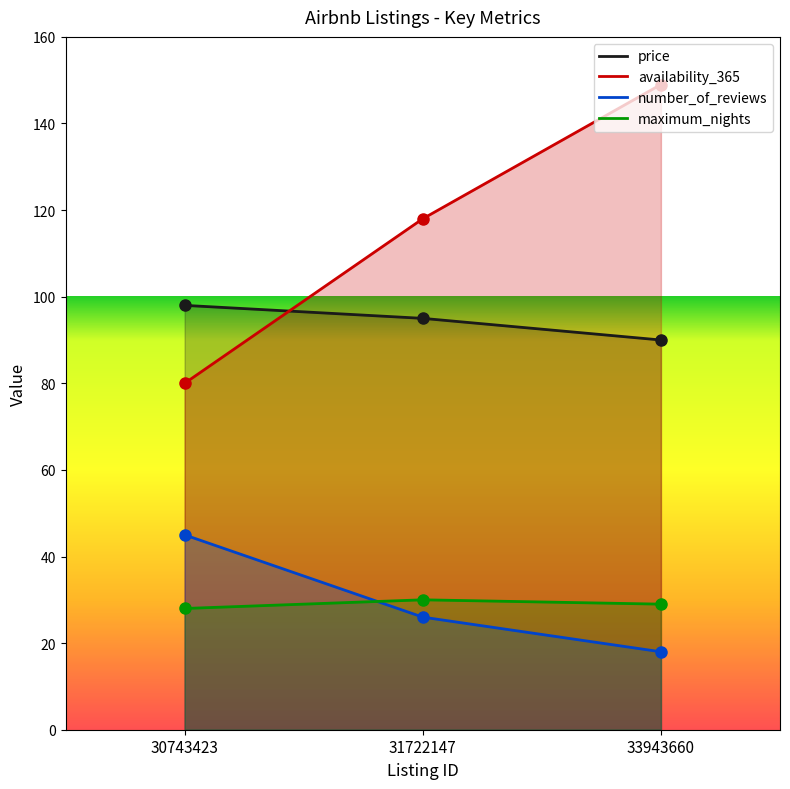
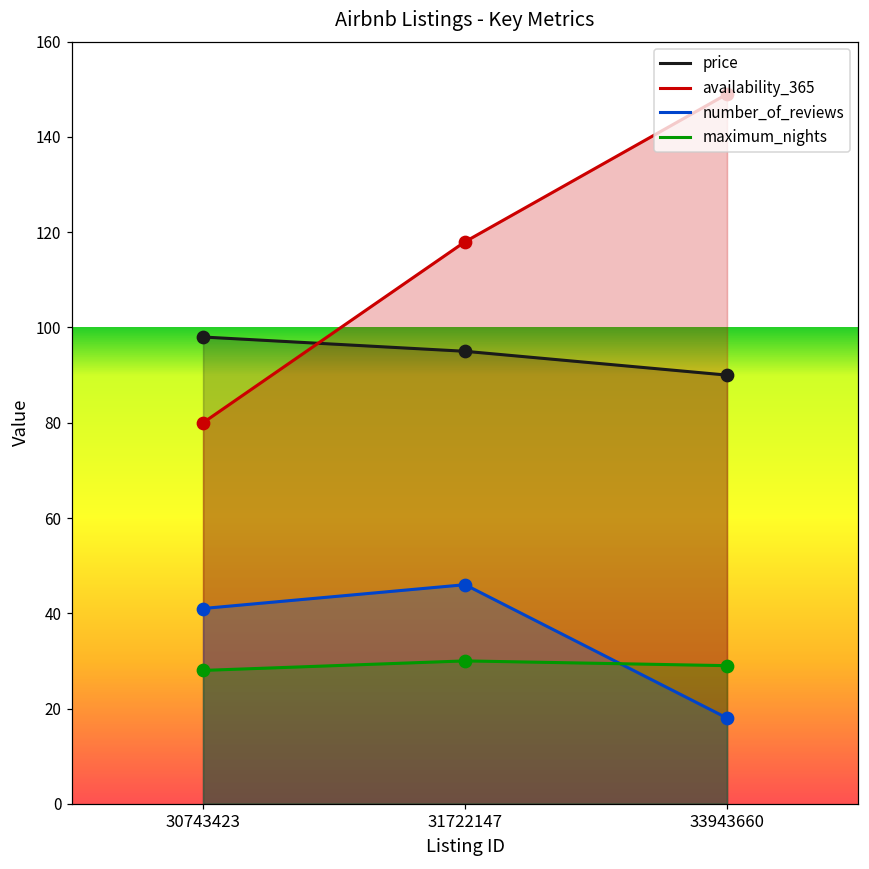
  {
    "availability_365": {
      "30743423": 80,
      "31722147": 118
    },
    "number_of_reviews": {
-     "30743423": 45,
-     "31722147": 26,
+     "30743423": 41,
+     "31722147": 46,
      "33943660": 18
    }
  }
